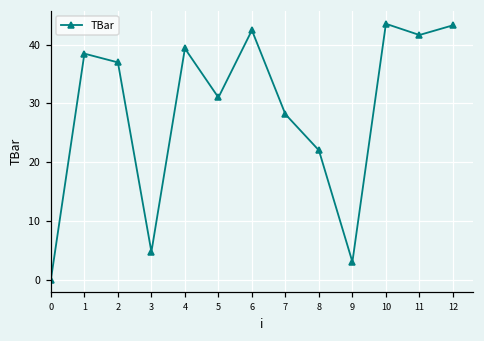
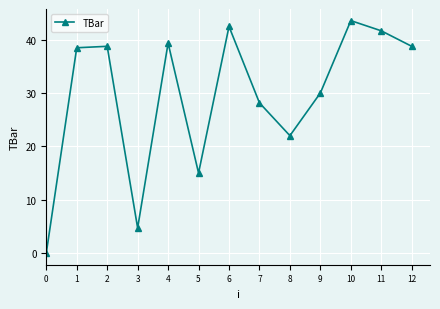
  {
    "0": 0,
    "1": 38,
-   "2": 37,
+   "2": 39,
    "3": 5,
    "4": 39,
-   "5": 31,
+   "5": 15,
    "6": 42,
    "7": 28,
    "8": 22,
-   "9": 3,
+   "9": 30,
    "10": 44,
    "11": 42,
-   "12": 43
+   "12": 39
  }
